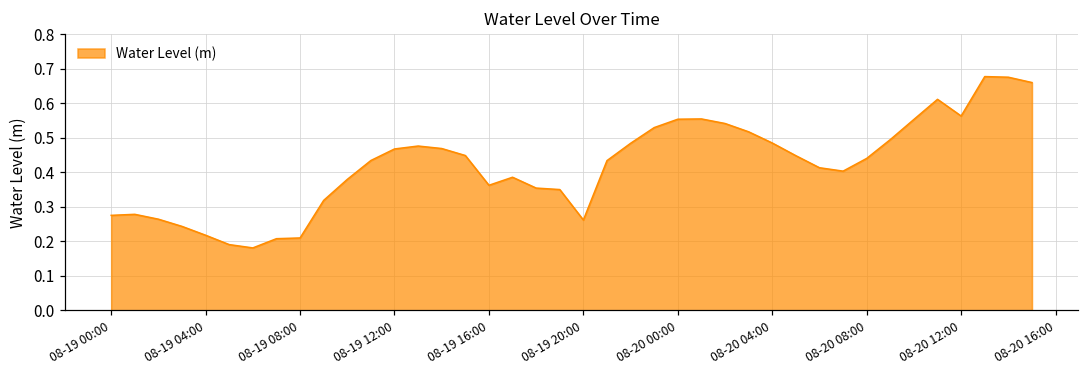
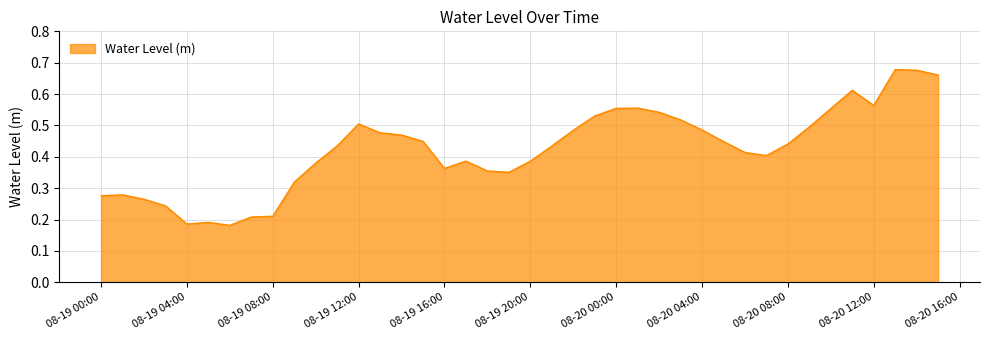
  {
    "08-19 00:00": 0.28,
-   "08-19 04:00": 0.22,
+   "08-19 04:00": 0.19,
    "08-19 08:00": 0.21,
-   "08-19 12:00": 0.47,
+   "08-19 12:00": 0.50,
    "08-19 16:00": 0.36,
-   "08-19 20:00": 0.26,
+   "08-19 20:00": 0.39,
    "08-20 00:00": 0.55,
    "08-20 04:00": 0.49,
    "08-20 08:00": 0.44,
    "08-20 12:00": 0.56
  }
